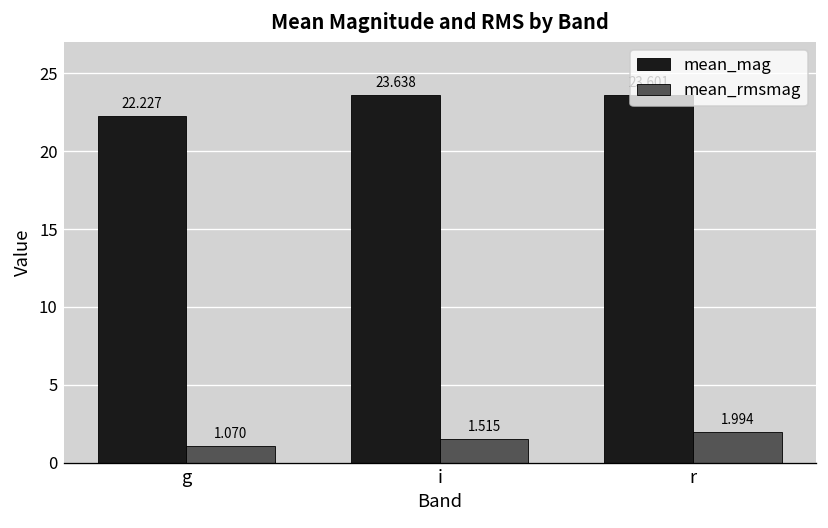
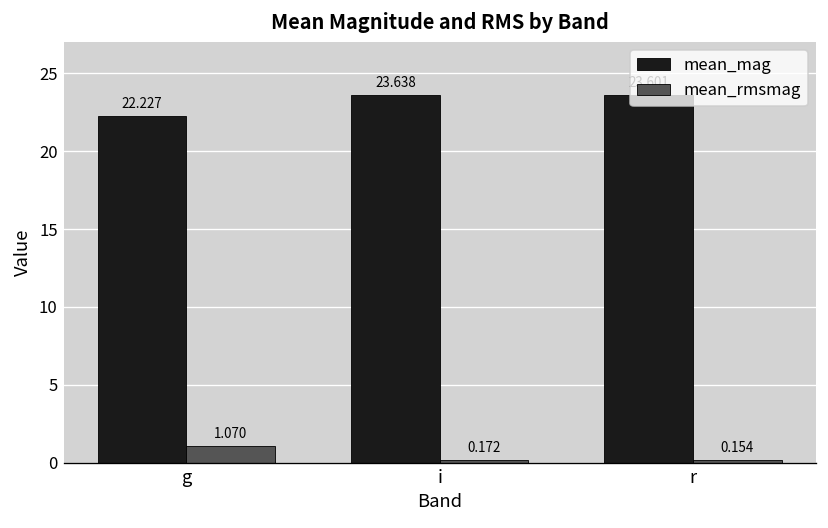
  {
    "mean_mag": {
      "g": 22.227,
      "i": 23.638
    },
    "mean_rmsmag": {
      "g": 1.070,
-     "i": 1.515,
-     "r": 1.994
+     "i": 0.172,
+     "r": 0.154
    }
  }
